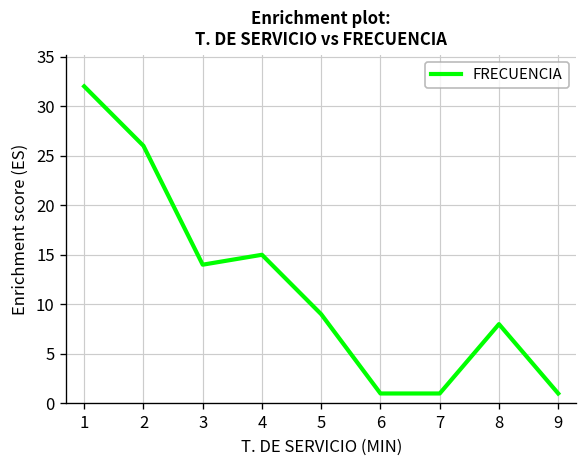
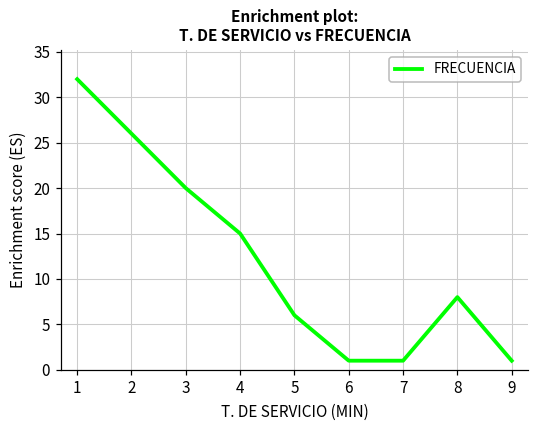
  {
    "1": 32,
    "2": 26,
-   "3": 14,
+   "3": 20,
    "4": 15,
-   "5": 9,
+   "5": 6,
    "6": 1,
    "7": 1,
    "8": 8,
    "9": 1
  }
